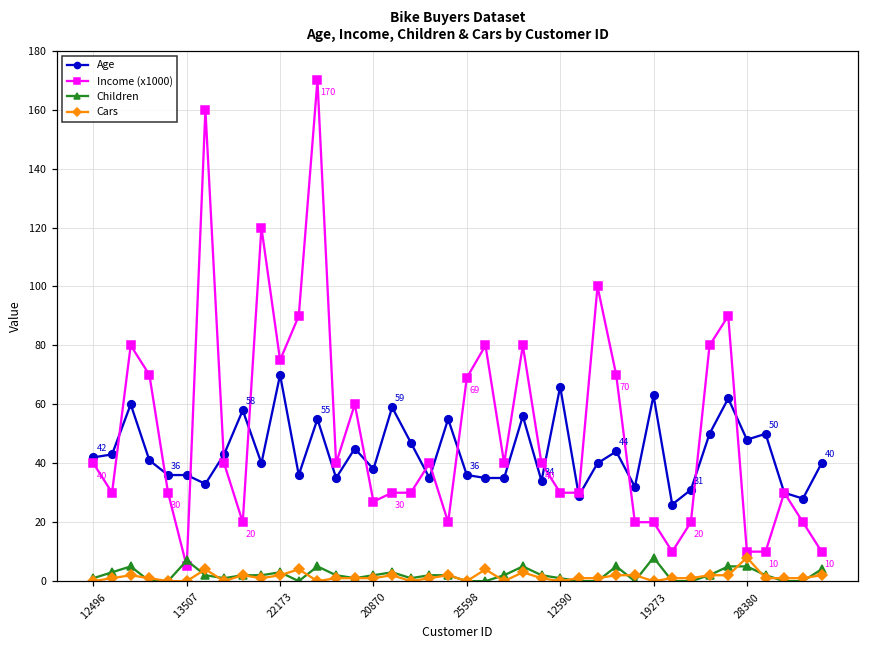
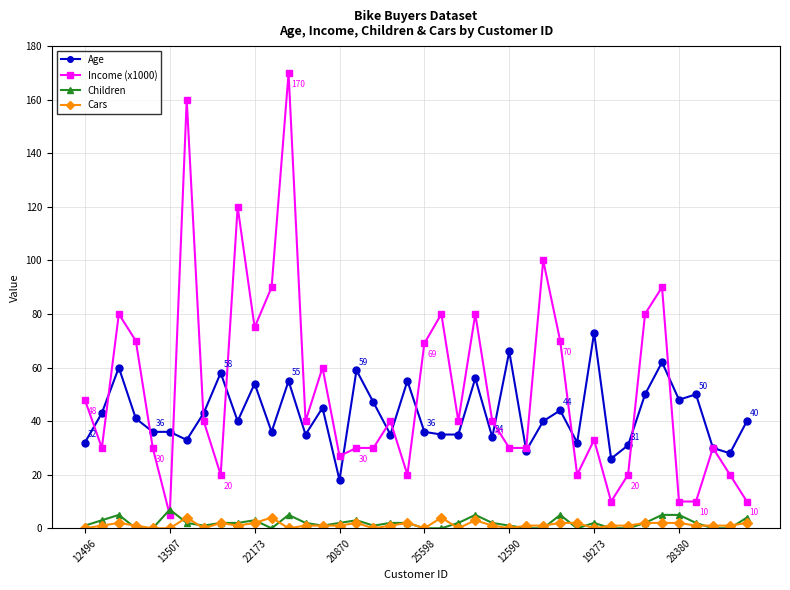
  {
    "Age": {
-     "12496": 42,
-     "22173": 70,
-     "20870": 38,
+     "12496": 32,
+     "22173": 54,
+     "20870": 18,
      "25598": 36,
-     "19273": 63
+     "19273": 73
    },
    "Income (x1000)": {
-     "12496": 40,
+     "12496": 48,
      "25598": 69,
-     "19273": 20
+     "19273": 33
    },
    "Children": {
      "12496": 1,
      "13507": 7,
      "22173": 3,
      "20870": 2,
      "12590": 1,
-     "19273": 8,
+     "19273": 2,
      "28380": 5
    },
    "Cars": {
      "12496": 0,
      "13507": 0,
      "22173": 2,
      "20870": 1,
      "12590": 0,
      "19273": 0,
-     "28380": 8
+     "28380": 2
    }
  }
